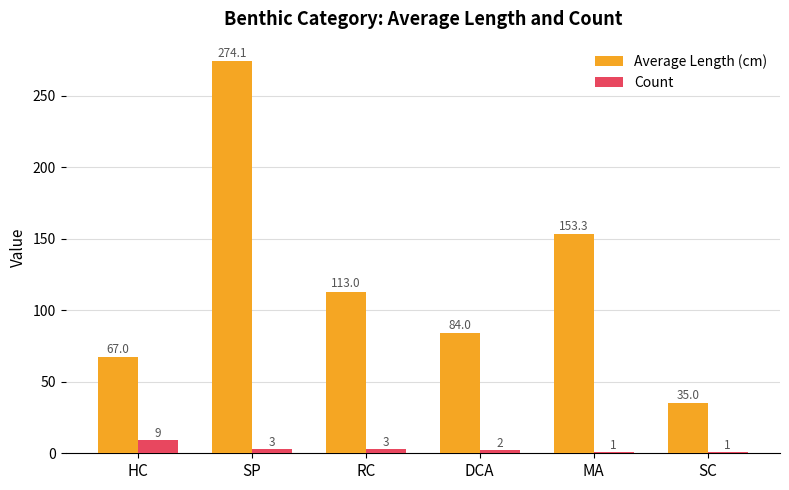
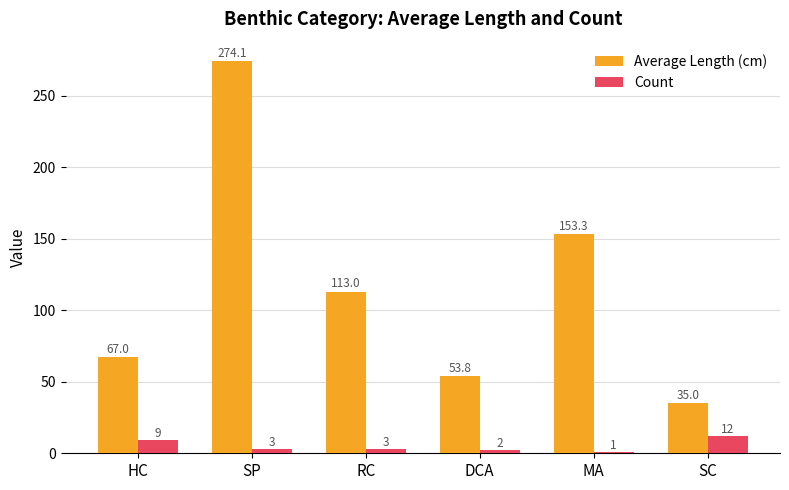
  {
    "Average Length (cm)": {
      "HC": 67.0,
      "SP": 274.1,
      "RC": 113.0,
-     "DCA": 84.0,
+     "DCA": 53.8,
      "MA": 153.3,
      "SC": 35.0
    },
    "Count": {
      "HC": 9,
      "SP": 3,
      "RC": 3,
      "DCA": 2,
      "MA": 1,
-     "SC": 1
+     "SC": 12
    }
  }
